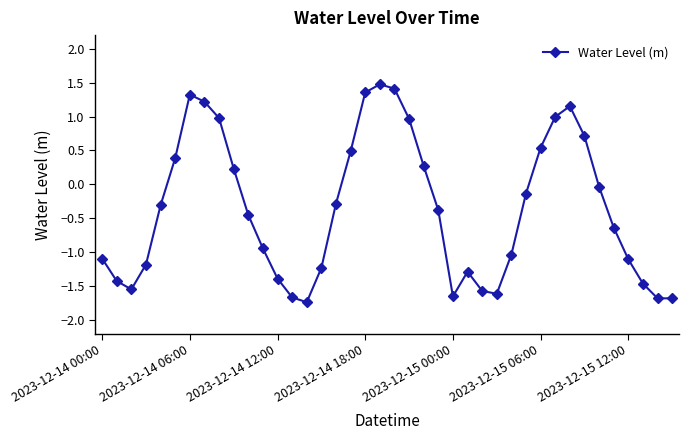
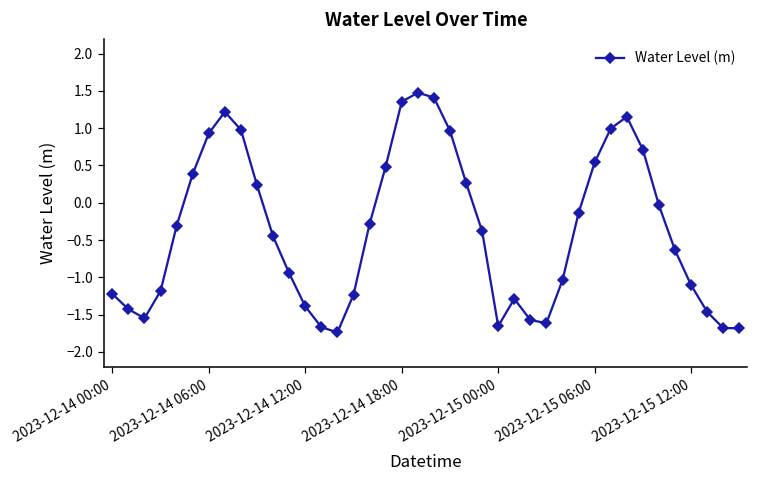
  {
-   "2023-12-14 00:00": -1.1,
-   "2023-12-14 06:00": 1.3,
+   "2023-12-14 00:00": -1.2,
+   "2023-12-14 06:00": 0.9,
    "2023-12-14 12:00": -1.4,
    "2023-12-14 18:00": 1.4,
    "2023-12-15 00:00": -1.7,
    "2023-12-15 06:00": 0.5,
    "2023-12-15 12:00": -1.1
  }
